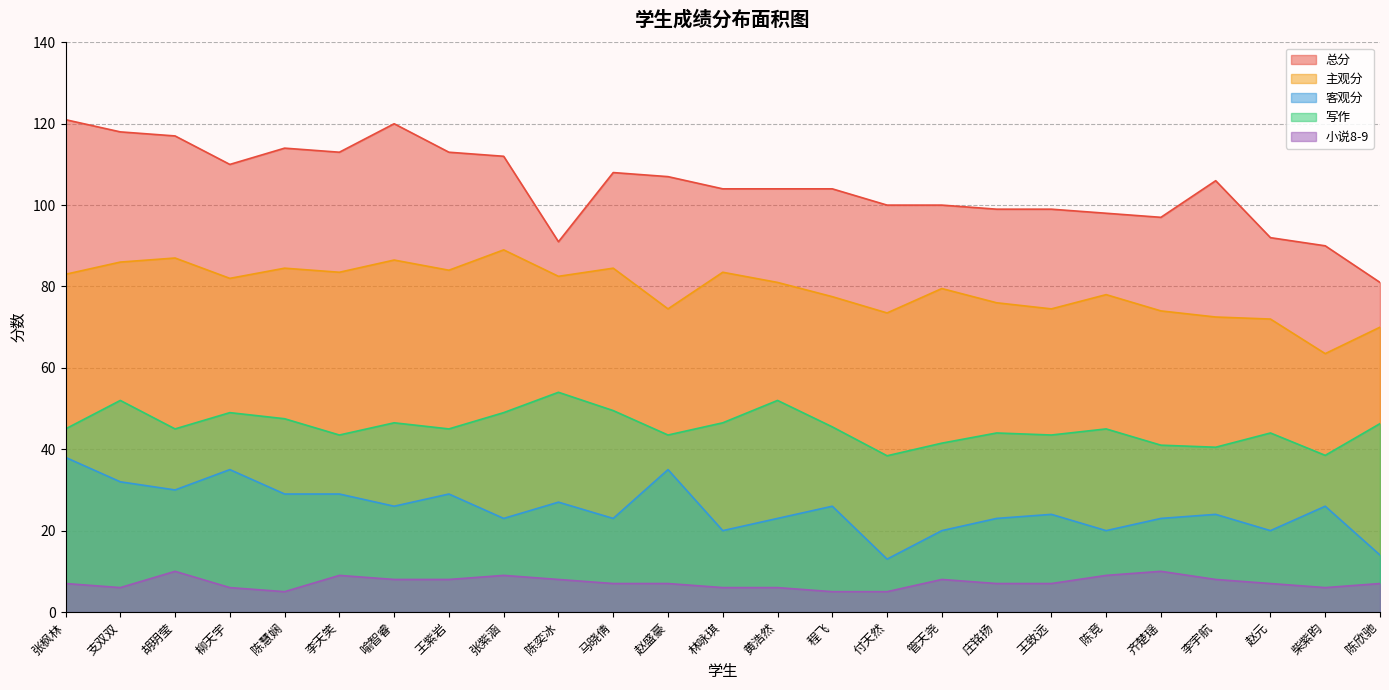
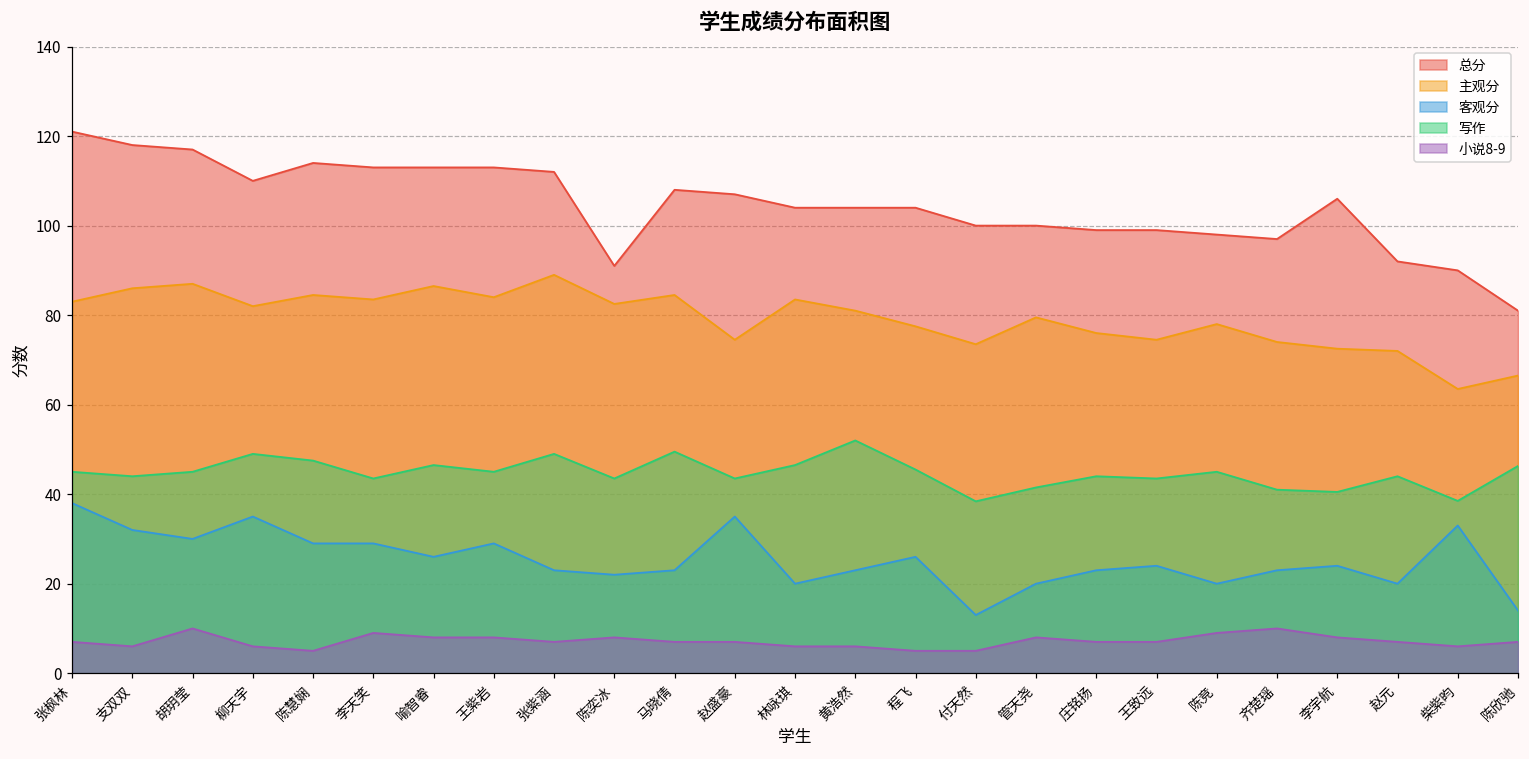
  {
    "总分": {
      "张枫林": 121,
      "支双双": 118,
      "胡玥莹": 117,
      "柳天宇": 110,
      "陈慧娴": 114,
      "李天笑": 113,
-     "喻智睿": 120,
+     "喻智睿": 113,
      "王紫岩": 113,
      "张紫涵": 112,
      "陈奕冰": 91,
      "马晓倩": 108,
      "赵盛豪": 107,
      "林咏琪": 104,
      "黄浩然": 104,
      "程飞": 104,
      "付天然": 100,
      "管天尧": 100,
      "庄铭扬": 99,
      "王致远": 99,
      "陈竞": 98,
      "齐楚瑶": 97,
      "李宇航": 106,
      "赵元": 92,
      "柴紫昀": 90,
      "陈欣驰": 81
    },
    "主观分": {
      "张枫林": 83,
      "支双双": 86,
      "胡玥莹": 87,
      "柳天宇": 82,
      "陈慧娴": 85,
      "李天笑": 84,
      "喻智睿": 87,
      "王紫岩": 84,
      "张紫涵": 89,
      "陈奕冰": 83,
      "马晓倩": 85,
      "赵盛豪": 75,
      "林咏琪": 84,
      "黄浩然": 81,
      "程飞": 78,
      "付天然": 74,
      "管天尧": 80,
      "庄铭扬": 76,
      "王致远": 75,
      "陈竞": 78,
      "齐楚瑶": 74,
      "李宇航": 73,
      "赵元": 72,
      "柴紫昀": 64,
-     "陈欣驰": 70
+     "陈欣驰": 67
    },
    "客观分": {
      "张枫林": 38,
      "支双双": 32,
      "胡玥莹": 30,
      "柳天宇": 35,
      "陈慧娴": 29,
      "李天笑": 29,
      "喻智睿": 26,
      "王紫岩": 29,
      "张紫涵": 23,
-     "陈奕冰": 27,
+     "陈奕冰": 22,
      "马晓倩": 23,
      "赵盛豪": 35,
      "林咏琪": 20,
      "黄浩然": 23,
      "程飞": 26,
      "付天然": 13,
      "管天尧": 20,
      "庄铭扬": 23,
      "王致远": 24,
      "陈竞": 20,
      "齐楚瑶": 23,
      "李宇航": 24,
      "赵元": 20,
-     "柴紫昀": 26,
+     "柴紫昀": 33,
      "陈欣驰": 14
    },
    "写作": {
      "张枫林": 45,
-     "支双双": 52,
+     "支双双": 44,
      "胡玥莹": 45,
      "柳天宇": 49,
      "陈慧娴": 48,
      "李天笑": 44,
      "喻智睿": 47,
      "王紫岩": 45,
      "张紫涵": 49,
-     "陈奕冰": 54,
+     "陈奕冰": 44,
      "马晓倩": 50,
      "赵盛豪": 44,
      "林咏琪": 47,
      "黄浩然": 52,
      "程飞": 46,
      "付天然": 38,
      "管天尧": 42,
      "庄铭扬": 44,
      "王致远": 44,
      "陈竞": 45,
      "齐楚瑶": 41,
      "李宇航": 41,
      "赵元": 44,
      "柴紫昀": 39,
      "陈欣驰": 46
    },
    "小说8-9": {
      "张枫林": 7,
      "支双双": 6,
      "胡玥莹": 10,
      "柳天宇": 6,
      "陈慧娴": 5,
      "李天笑": 9,
      "喻智睿": 8,
      "王紫岩": 8,
-     "张紫涵": 9,
+     "张紫涵": 7,
      "陈奕冰": 8,
      "马晓倩": 7,
      "赵盛豪": 7,
      "林咏琪": 6,
      "黄浩然": 6,
      "程飞": 5,
      "付天然": 5,
      "管天尧": 8,
      "庄铭扬": 7,
      "王致远": 7,
      "陈竞": 9,
      "齐楚瑶": 10,
      "李宇航": 8,
      "赵元": 7,
      "柴紫昀": 6,
      "陈欣驰": 7
    }
  }
